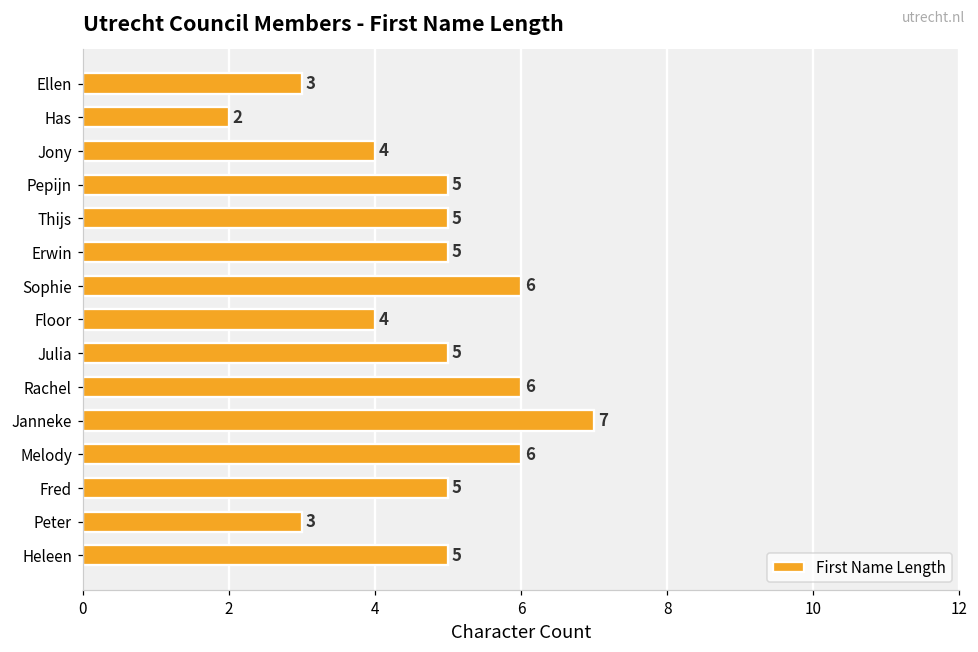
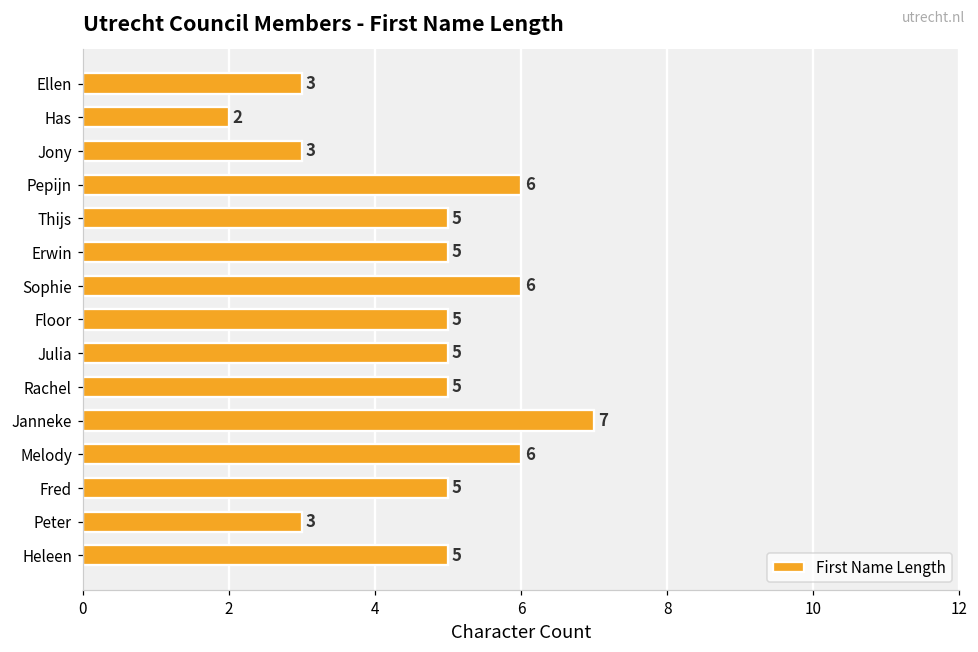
  {
    "Ellen": 3,
    "Has": 2,
-   "Jony": 4,
-   "Pepijn": 5,
+   "Jony": 3,
+   "Pepijn": 6,
    "Thijs": 5,
    "Erwin": 5,
    "Sophie": 6,
-   "Floor": 4,
+   "Floor": 5,
    "Julia": 5,
-   "Rachel": 6,
+   "Rachel": 5,
    "Janneke": 7,
    "Melody": 6,
    "Fred": 5,
    "Peter": 3,
    "Heleen": 5
  }
